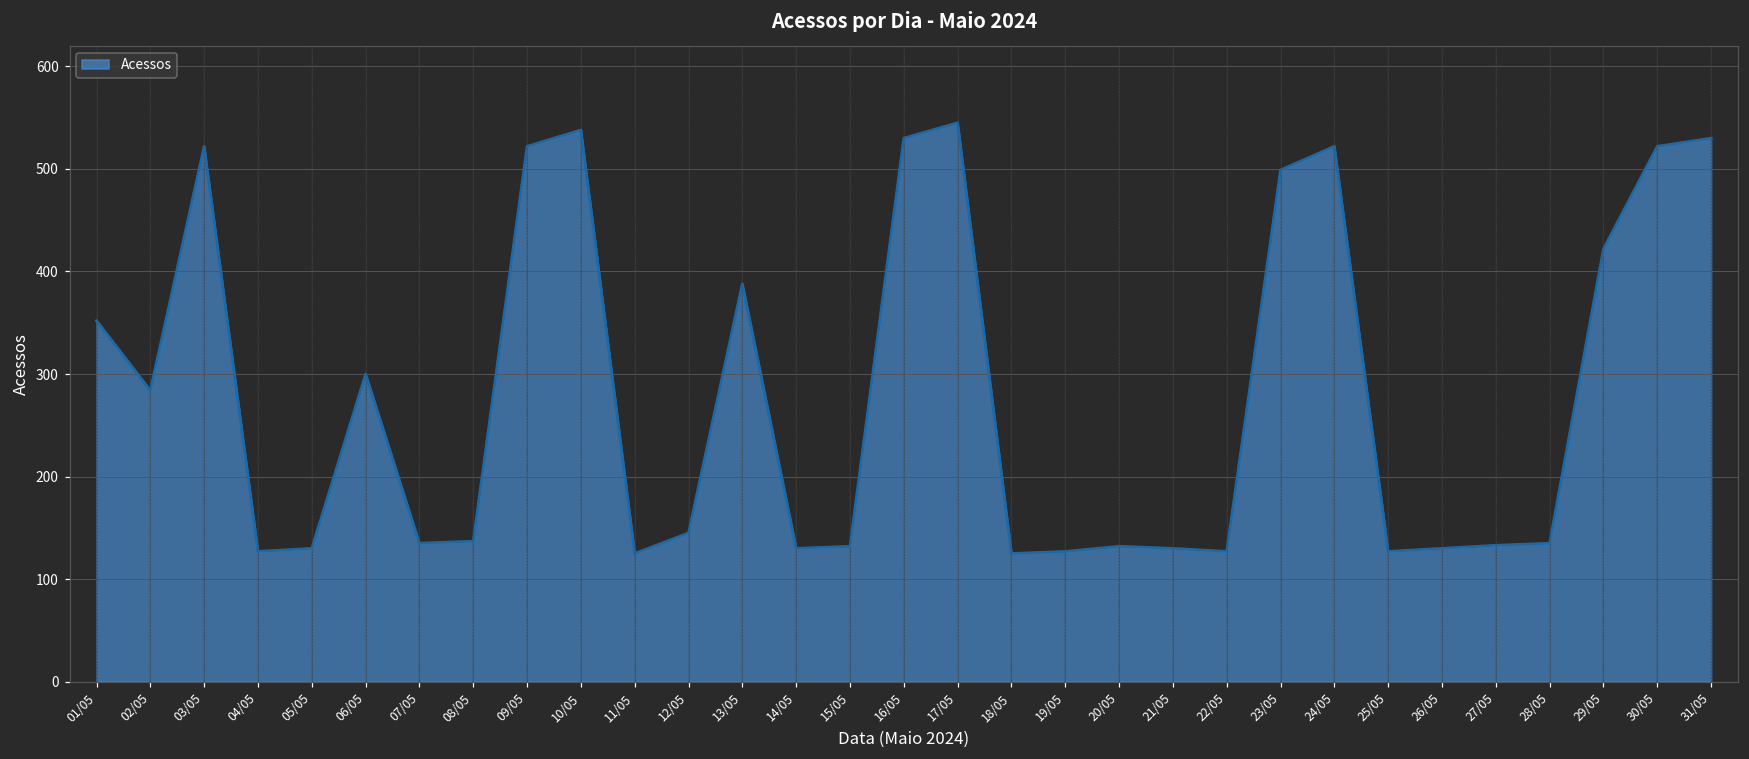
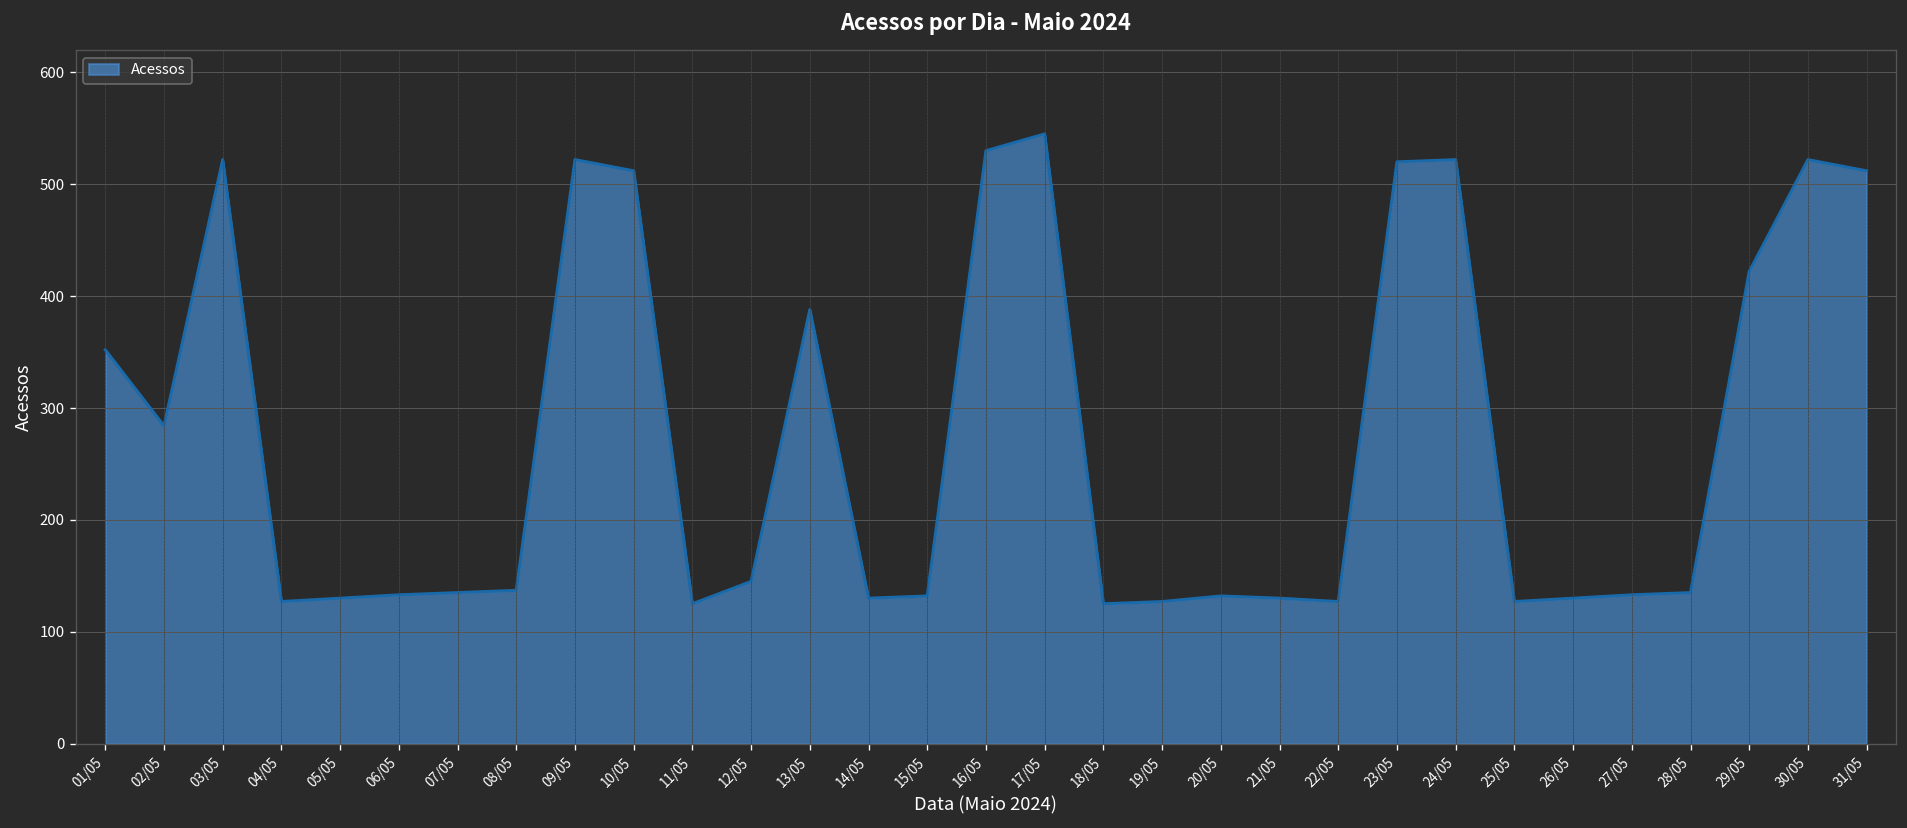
  {
    "01/05": 350,
    "02/05": 280,
    "03/05": 520,
    "04/05": 130,
    "05/05": 130,
-   "06/05": 300,
+   "06/05": 130,
    "07/05": 140,
    "08/05": 140,
    "09/05": 520,
-   "10/05": 540,
+   "10/05": 510,
    "11/05": 130,
    "12/05": 150,
    "13/05": 390,
    "14/05": 130,
    "15/05": 130,
    "16/05": 530,
    "17/05": 550,
    "18/05": 130,
    "19/05": 130,
    "20/05": 130,
    "21/05": 130,
    "22/05": 130,
-   "23/05": 500,
+   "23/05": 520,
    "24/05": 520,
    "25/05": 130,
    "26/05": 130,
    "27/05": 130,
    "28/05": 140,
    "29/05": 420,
    "30/05": 520,
-   "31/05": 530
+   "31/05": 510
  }
